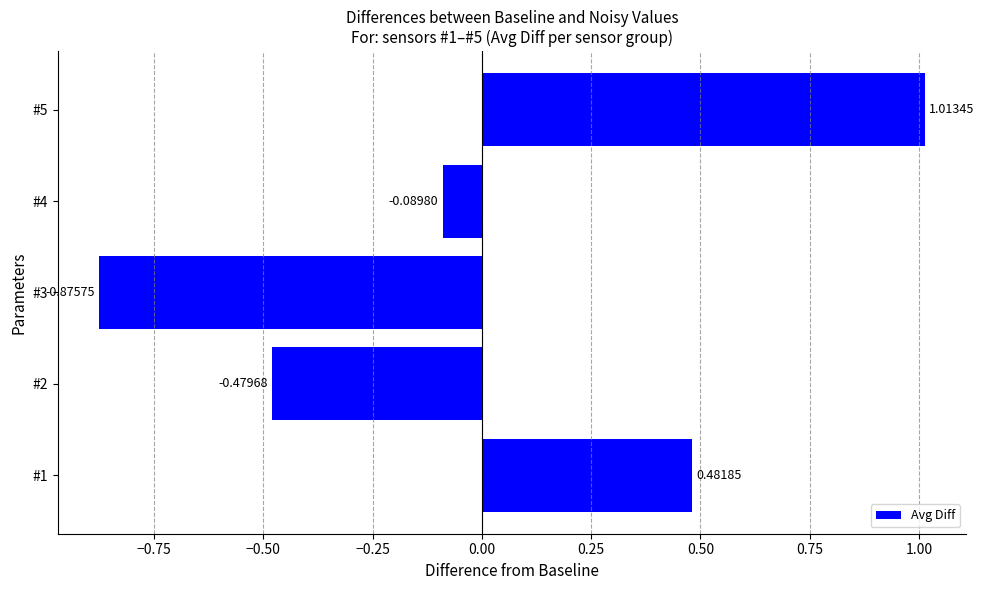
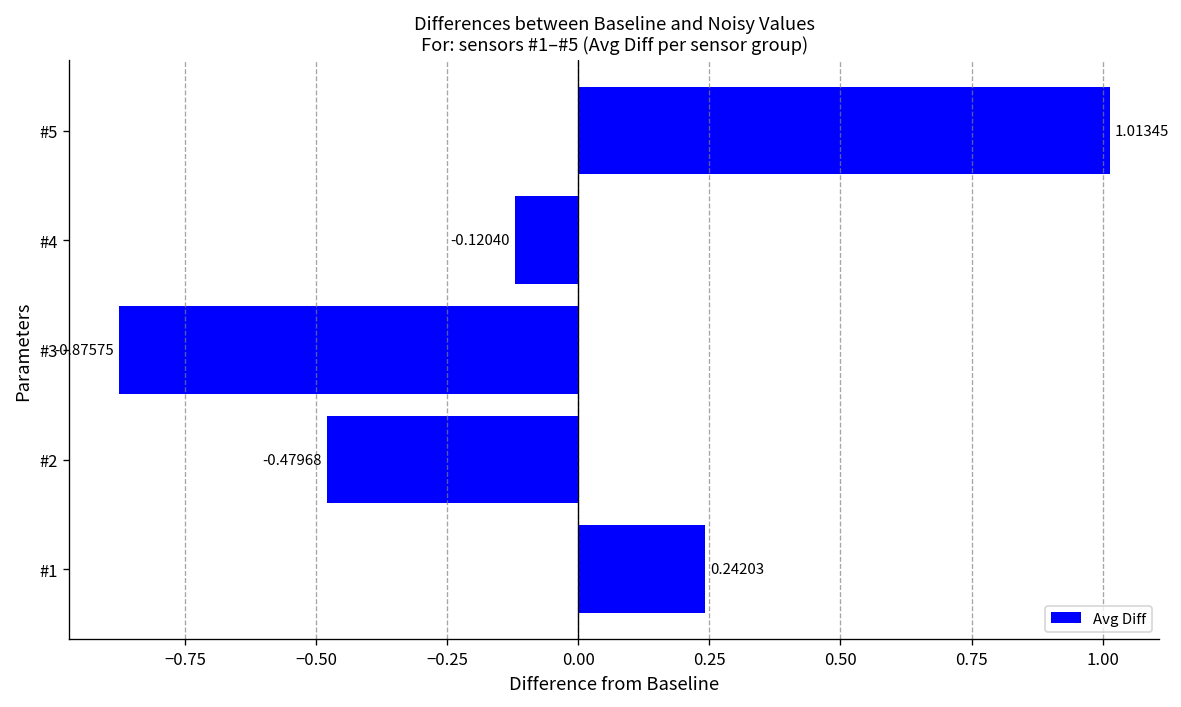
  {
    "#5": 1.01345,
-   "#4": -0.08980,
+   "#4": -0.12040,
    "#3": -0.87575,
    "#2": -0.47968,
-   "#1": 0.48185
+   "#1": 0.24203
  }
